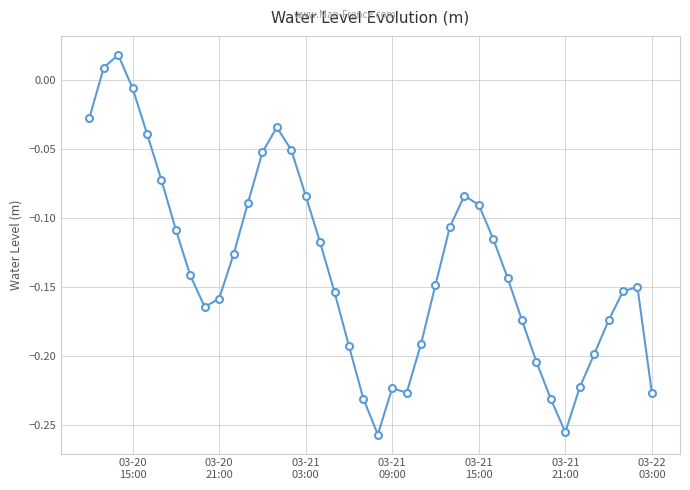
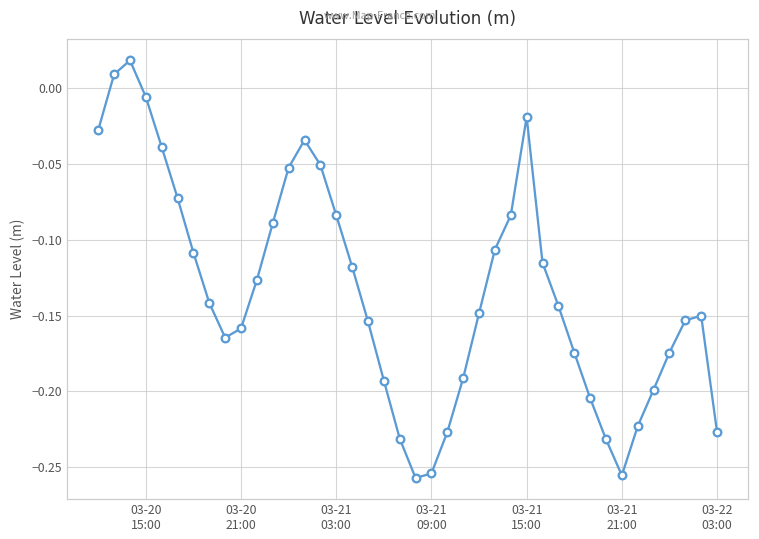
  {
    "03-20 15:00": -0.006,
    "03-20 21:00": -0.159,
    "03-21 03:00": -0.084,
-   "03-21 09:00": -0.224,
-   "03-21 15:00": -0.090,
+   "03-21 09:00": -0.254,
+   "03-21 15:00": -0.019,
    "03-21 21:00": -0.256,
    "03-22 03:00": -0.227
  }
